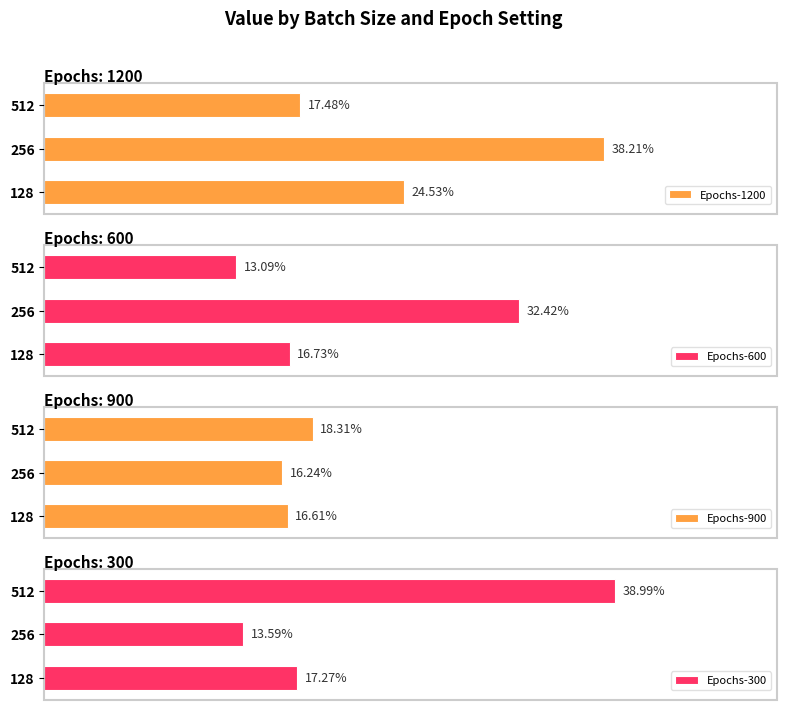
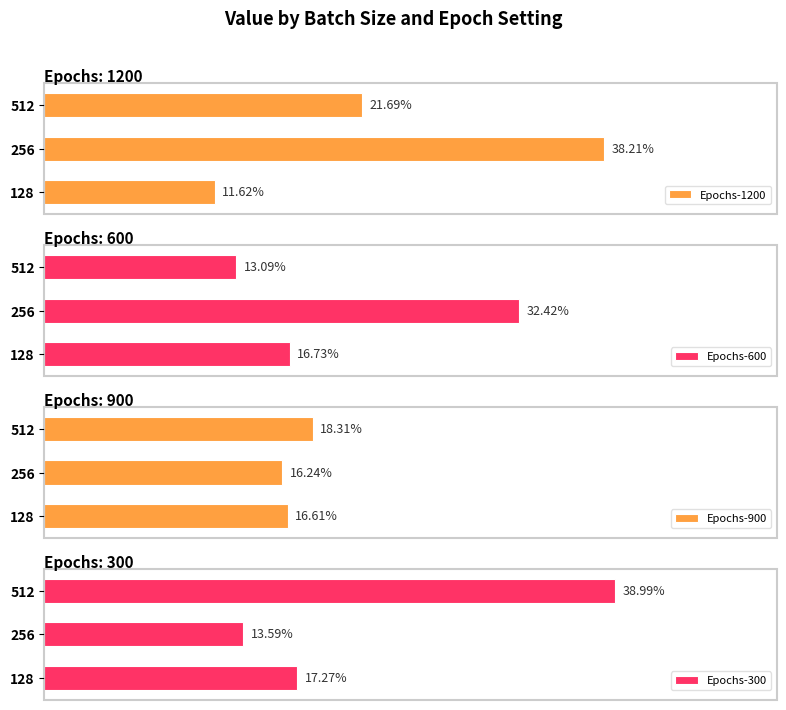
  {
    "Epochs: 1200": {
-     "512": "17.48%",
+     "512": "21.69%",
      "256": "38.21%",
-     "128": "24.53%"
+     "128": "11.62%"
    },
    "Epochs: 600": {
      "512": "13.09%",
      "256": "32.42%",
      "128": "16.73%"
    },
    "Epochs: 900": {
      "512": "18.31%",
      "256": "16.24%",
      "128": "16.61%"
    },
    "Epochs: 300": {
      "512": "38.99%",
      "256": "13.59%",
      "128": "17.27%"
    }
  }
